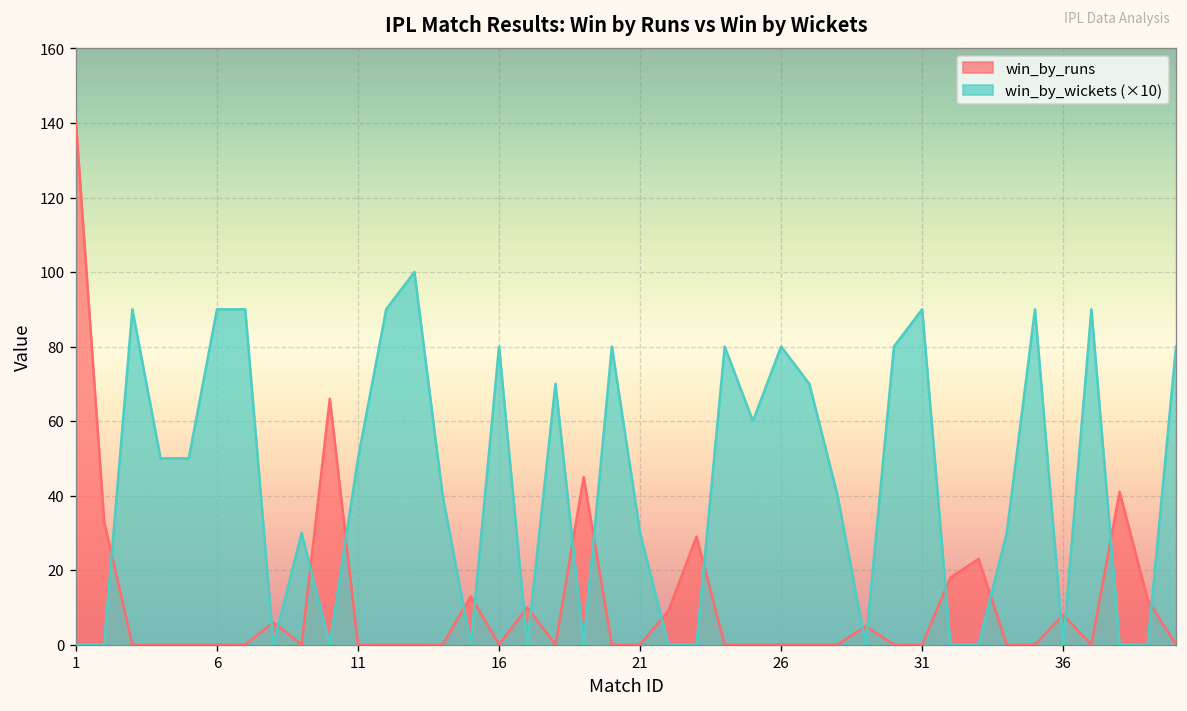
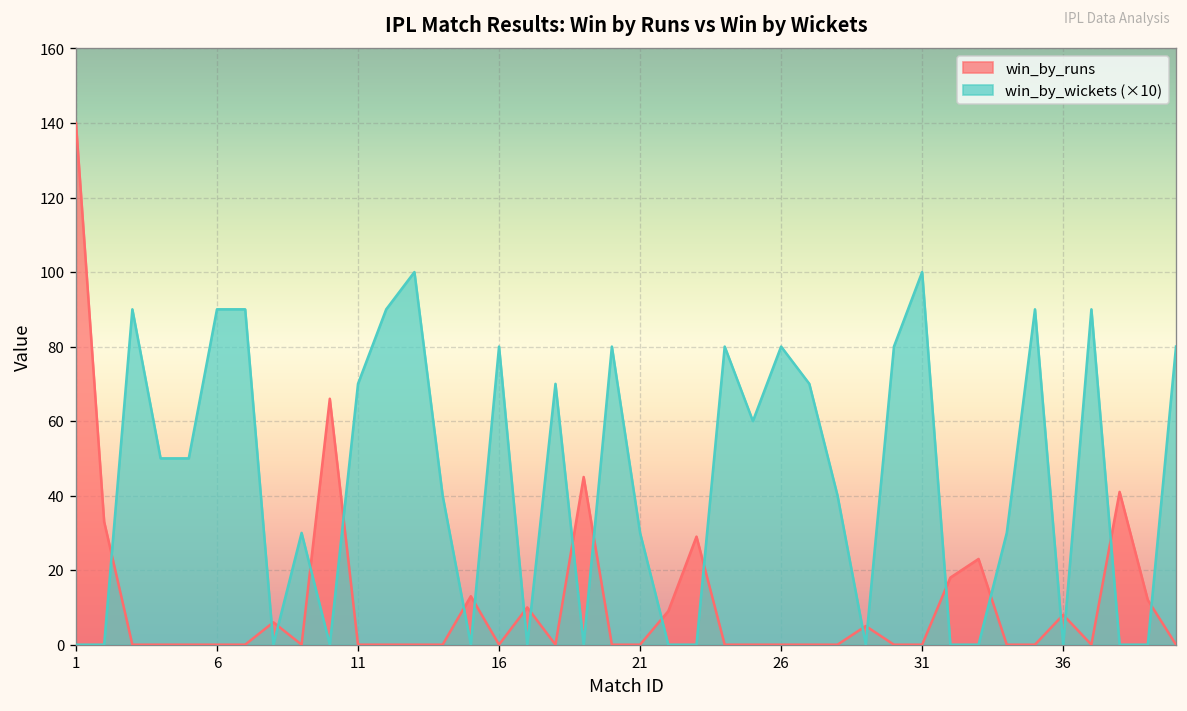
  {
    "win_by_runs": {
      "1": 140,
      "6": 0,
      "11": 0,
      "16": 0,
      "21": 0,
      "26": 0,
      "31": 0,
      "36": 8
    },
    "win_by_wickets (×10)": {
      "1": 0,
      "6": 90,
-     "11": 50,
+     "11": 70,
      "16": 80,
      "21": 30,
      "26": 80,
-     "31": 90,
+     "31": 100,
      "36": 0
    }
  }
